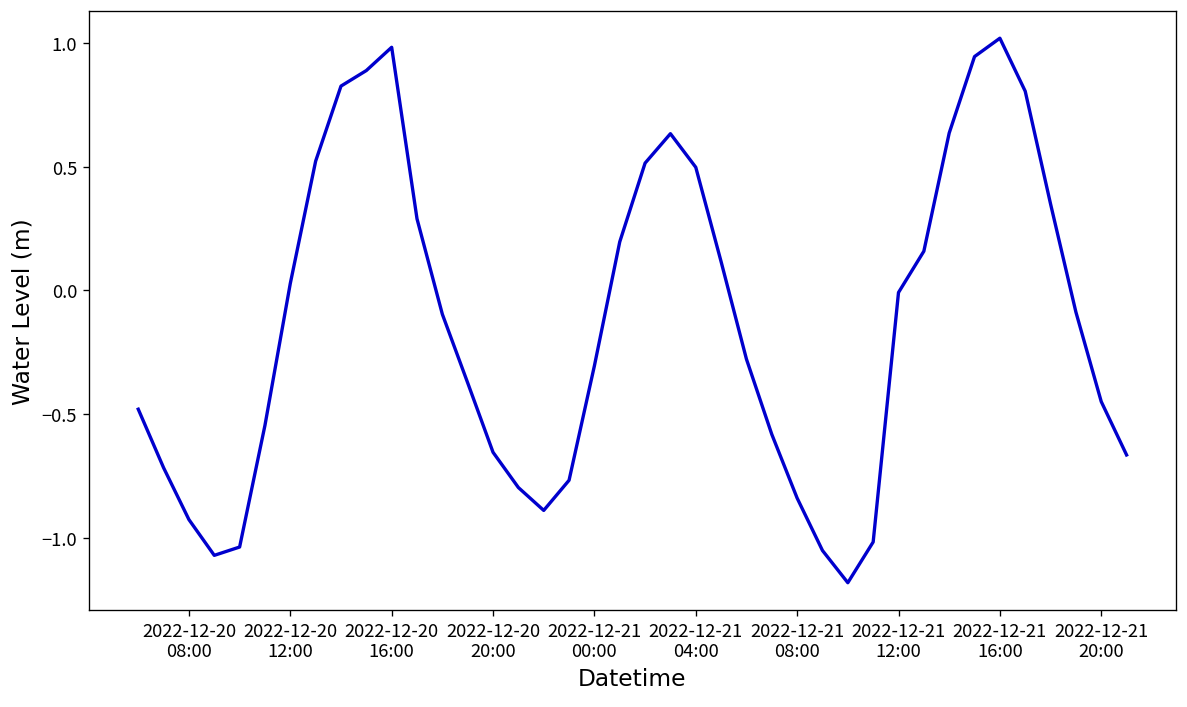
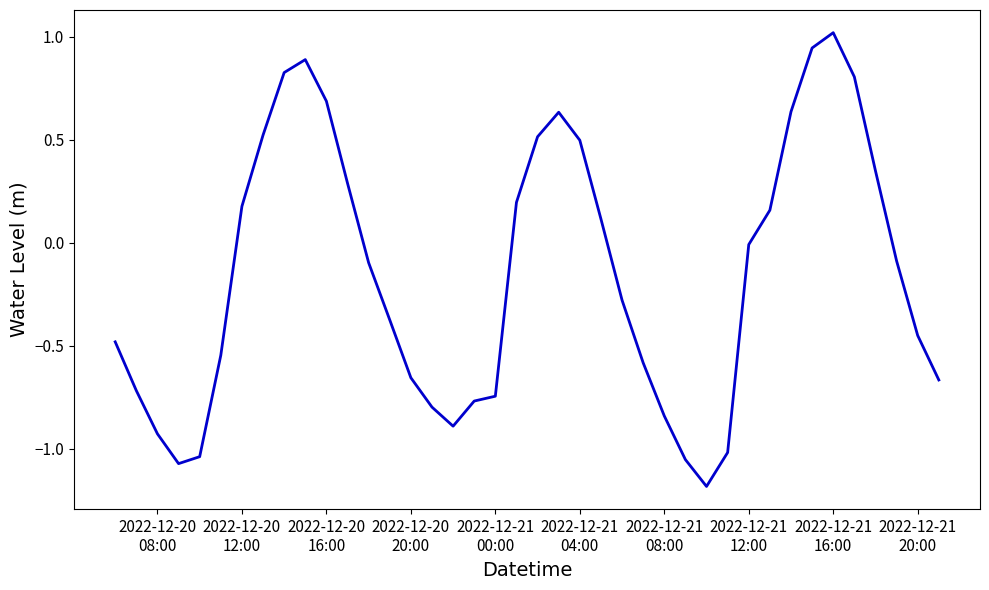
  {
    "2022-12-20 08:00": -0.93,
-   "2022-12-20 12:00": 0.03,
-   "2022-12-20 16:00": 0.98,
+   "2022-12-20 12:00": 0.18,
+   "2022-12-20 16:00": 0.69,
    "2022-12-20 20:00": -0.65,
-   "2022-12-21 00:00": -0.30,
+   "2022-12-21 00:00": -0.74,
    "2022-12-21 04:00": 0.50,
    "2022-12-21 08:00": -0.84,
    "2022-12-21 12:00": -0.01,
    "2022-12-21 16:00": 1.02,
    "2022-12-21 20:00": -0.45
  }
